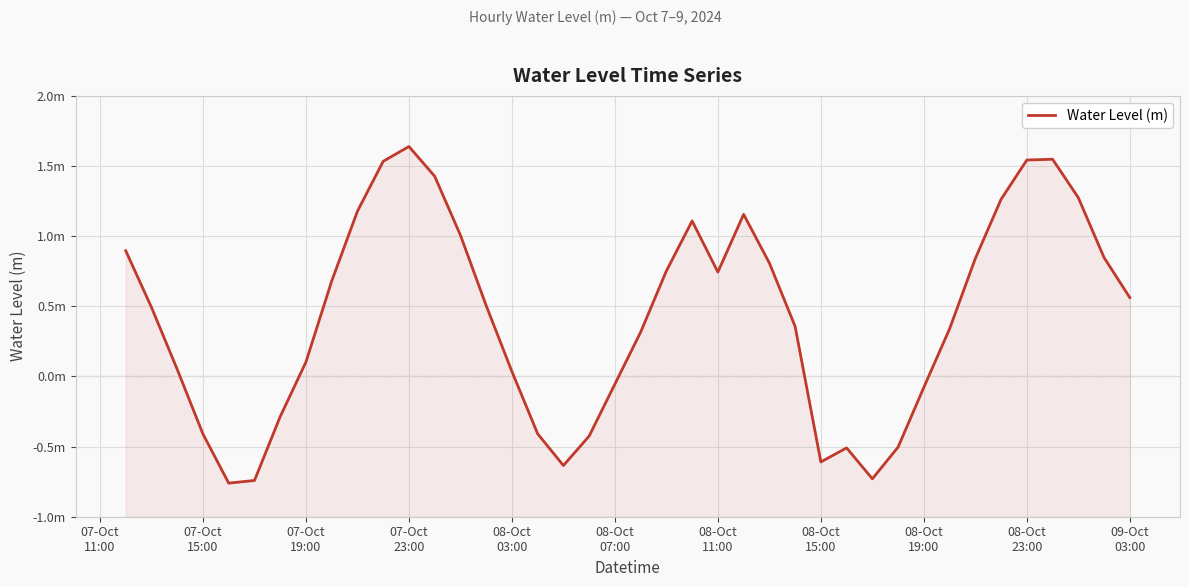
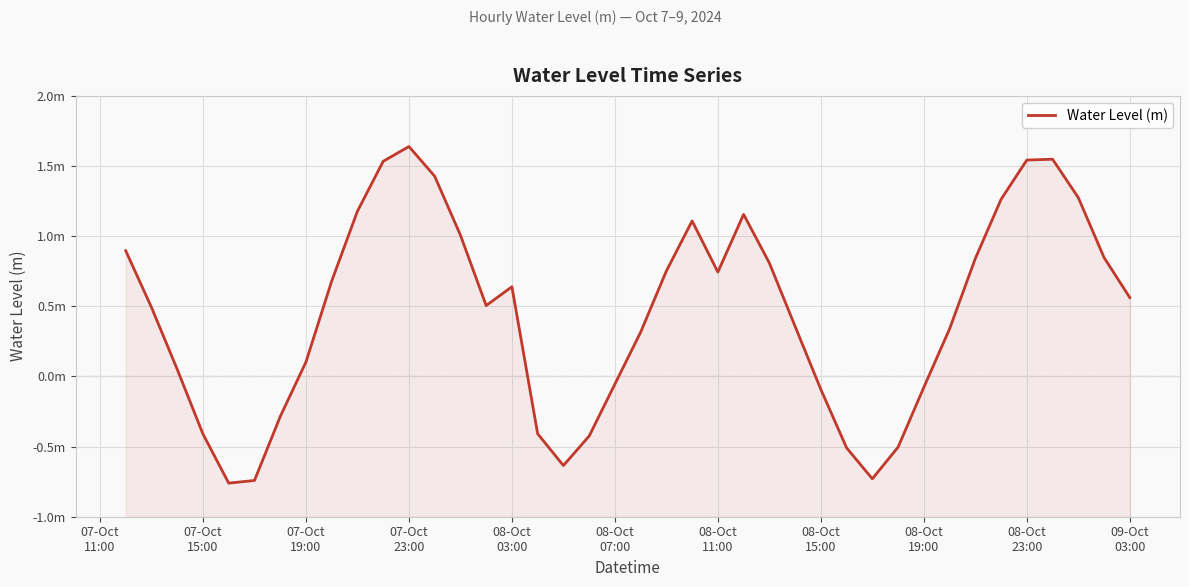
  {
    "07-Oct 15:00": "-0.41m",
    "07-Oct 19:00": "0.10m",
    "07-Oct 23:00": "1.64m",
-   "08-Oct 03:00": "0.03m",
+   "08-Oct 03:00": "0.64m",
    "08-Oct 07:00": "-0.05m",
    "08-Oct 11:00": "0.74m",
-   "08-Oct 15:00": "-0.61m",
+   "08-Oct 15:00": "-0.09m",
    "08-Oct 19:00": "-0.08m",
    "08-Oct 23:00": "1.54m",
    "09-Oct 03:00": "0.56m"
  }
